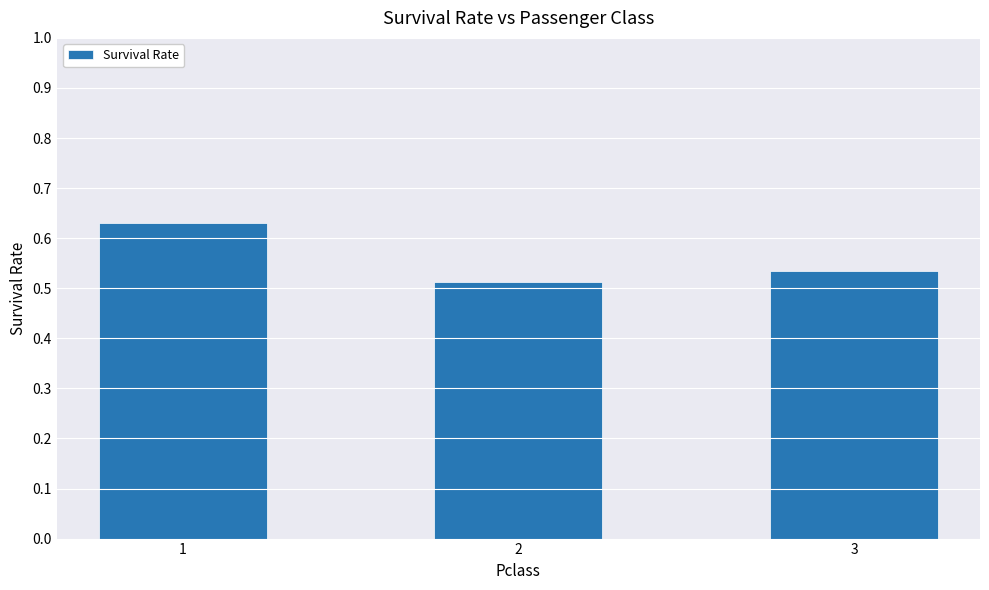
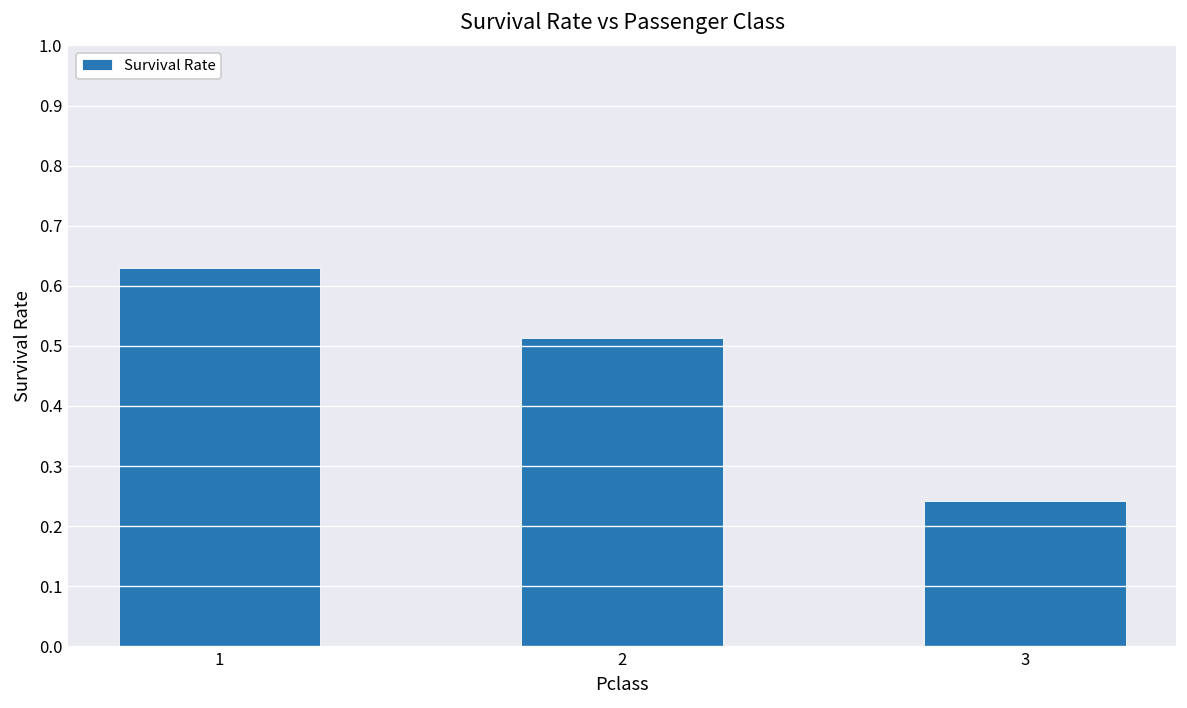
  {
    "1": 0.63,
    "2": 0.51,
-   "3": 0.54
+   "3": 0.24
  }
